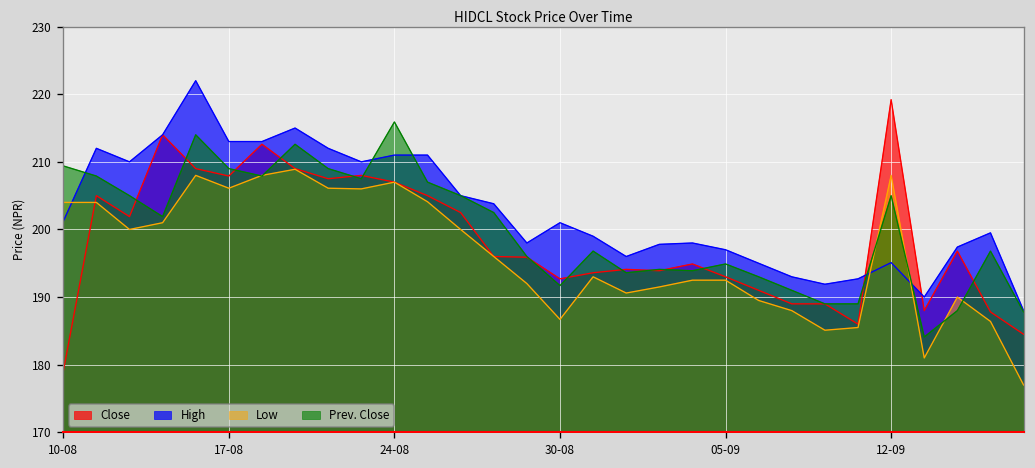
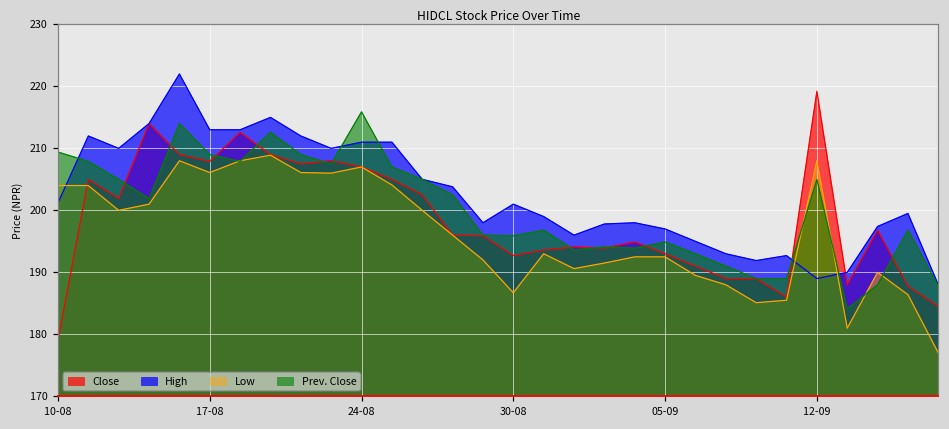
  {
    "Close": {
      "10-08": 179,
      "17-08": 208,
      "30-08": 193,
      "05-09": 193,
      "12-09": 219
    },
    "High": {
      "10-08": 201,
      "17-08": 213,
      "24-08": 211,
      "30-08": 201,
      "05-09": 197,
-     "12-09": 195
+     "12-09": 189
    },
    "Low": {
      "10-08": 204,
      "17-08": 206,
      "30-08": 187,
      "05-09": 193,
      "12-09": 208
    },
    "Prev. Close": {
      "10-08": 209,
      "17-08": 209,
      "24-08": 216,
-     "30-08": 192,
+     "30-08": 196,
      "05-09": 195,
      "12-09": 205
    }
  }
